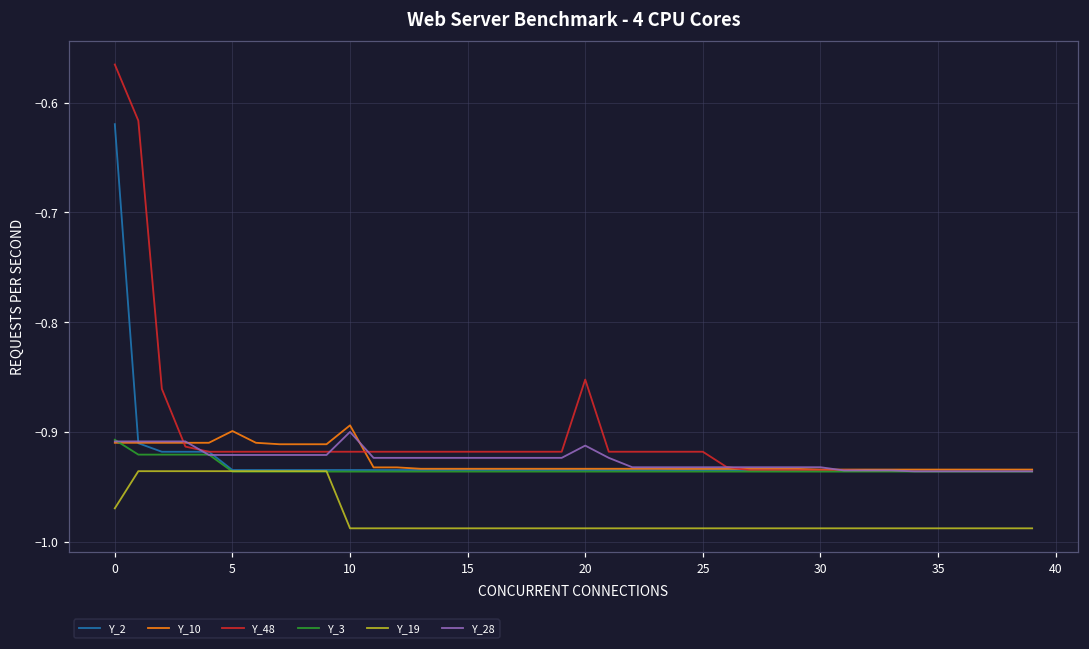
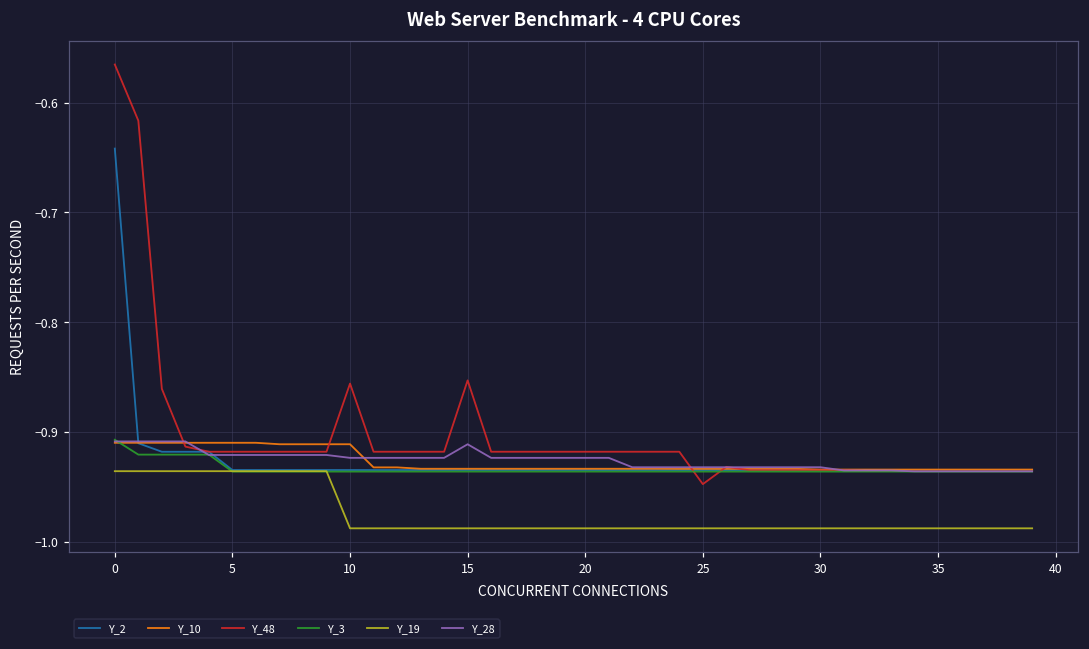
  {
    "Y_2": {
-     "0": -0.62
+     "0": -0.64
    },
    "Y_10": {
-     "5": -0.90,
-     "10": -0.89
+     "5": -0.91,
+     "10": -0.91
    },
    "Y_48": {
      "0": -0.57,
      "5": -0.92,
-     "10": -0.92,
-     "15": -0.92,
-     "20": -0.85,
-     "25": -0.92
+     "10": -0.86,
+     "15": -0.85,
+     "20": -0.92,
+     "25": -0.95
    },
    "Y_19": {
-     "0": -0.97,
+     "0": -0.94,
      "10": -0.99,
      "15": -0.99,
      "20": -0.99,
      "25": -0.99,
      "30": -0.99,
      "35": -0.99
    },
    "Y_28": {
      "5": -0.92,
-     "10": -0.90,
-     "15": -0.92,
-     "20": -0.91
+     "10": -0.92,
+     "15": -0.91,
+     "20": -0.92
    }
  }
